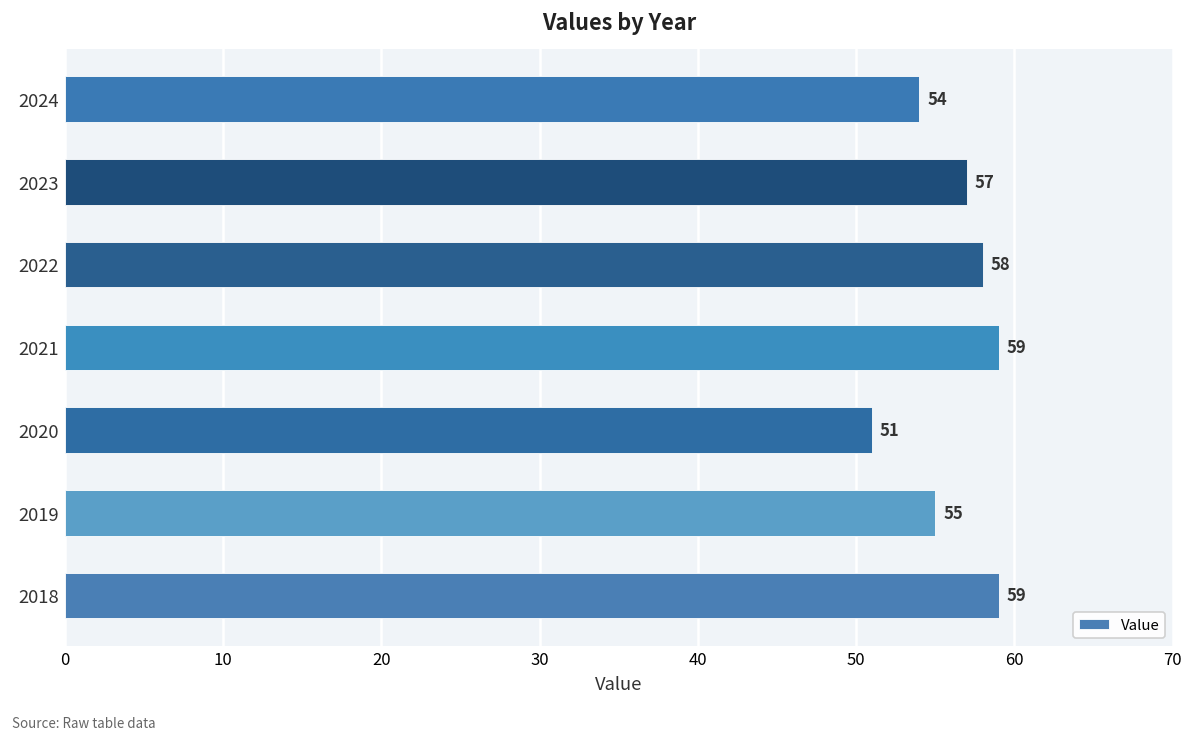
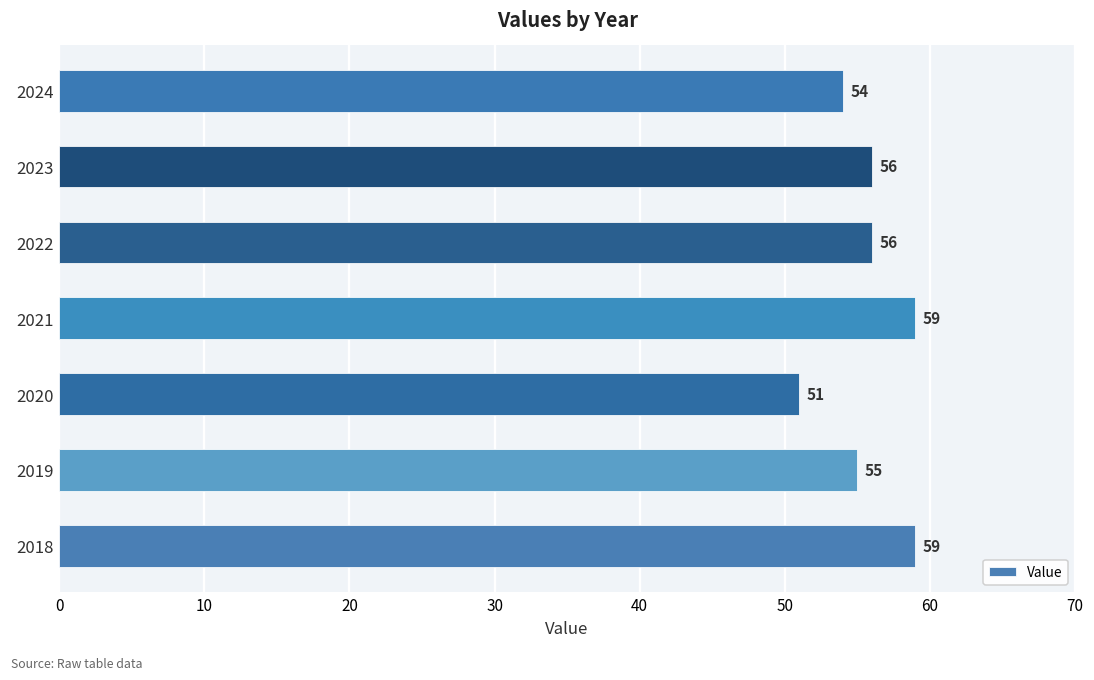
  {
    "2024": 54,
-   "2023": 57,
-   "2022": 58,
+   "2023": 56,
+   "2022": 56,
    "2021": 59,
    "2020": 51,
    "2019": 55,
    "2018": 59
  }
